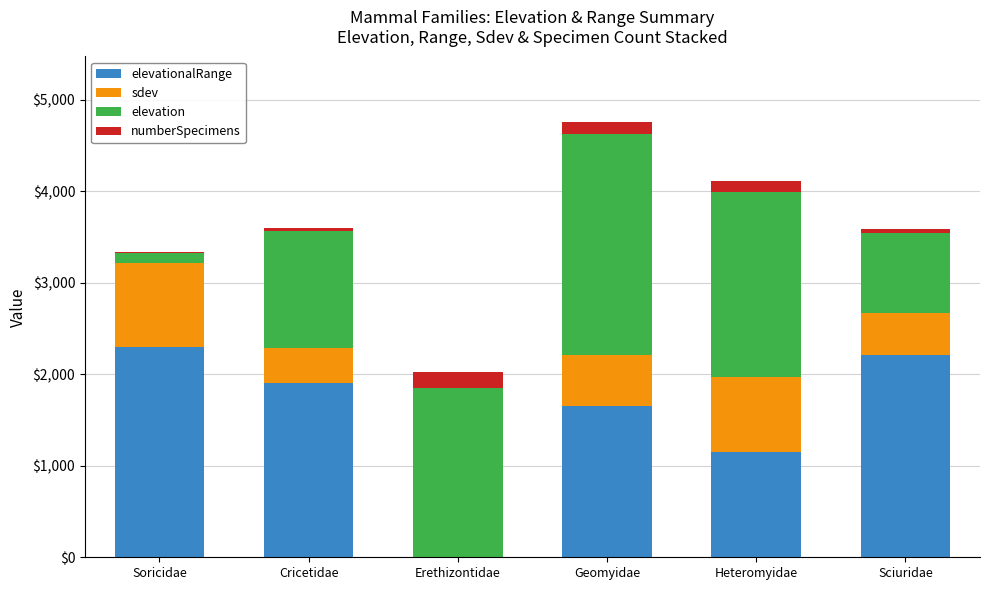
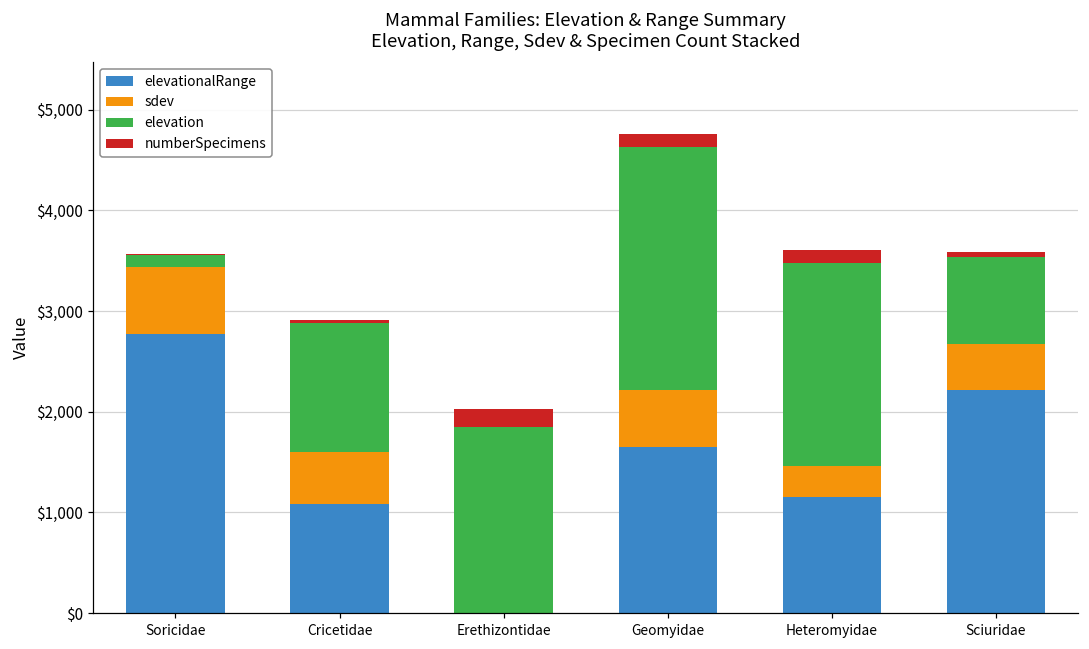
  {
    "elevationalRange": {
-     "Soricidae": "$2,300",
-     "Cricetidae": "$1,900",
+     "Soricidae": "$2,800",
+     "Cricetidae": "$1,100",
      "Erethizontidae": "$0",
      "Geomyidae": "$1,700",
      "Heteromyidae": "$1,100",
      "Sciuridae": "$2,200"
    },
    "sdev": {
-     "Soricidae": "$900",
-     "Cricetidae": "$400",
+     "Soricidae": "$700",
+     "Cricetidae": "$500",
      "Erethizontidae": "$0",
      "Geomyidae": "$600",
-     "Heteromyidae": "$800",
+     "Heteromyidae": "$300",
      "Sciuridae": "$500"
    },
    "elevation": {
      "Soricidae": "$100",
      "Cricetidae": "$1,300",
      "Erethizontidae": "$1,900",
      "Geomyidae": "$2,400",
      "Heteromyidae": "$2,000",
      "Sciuridae": "$900"
    },
    "numberSpecimens": {
      "Cricetidae": "$0",
      "Erethizontidae": "$200",
      "Geomyidae": "$100",
      "Heteromyidae": "$100",
      "Sciuridae": "$0"
    }
  }
